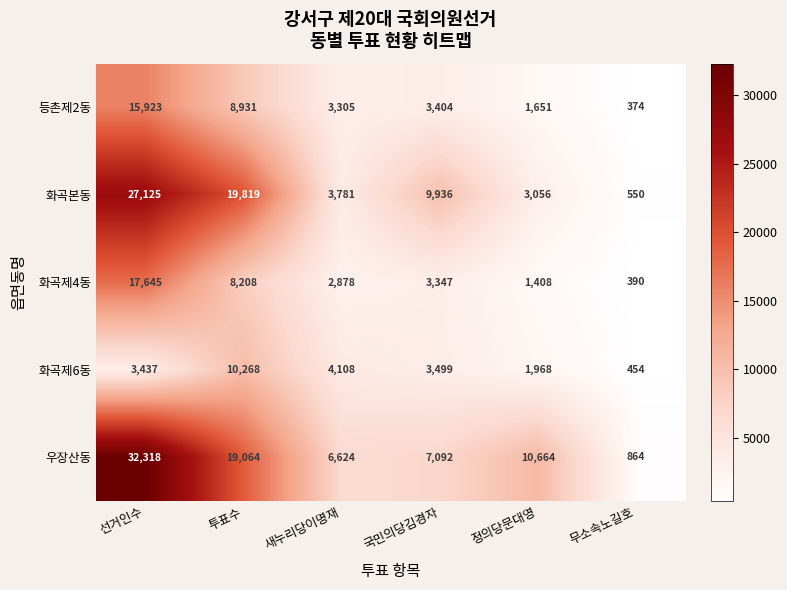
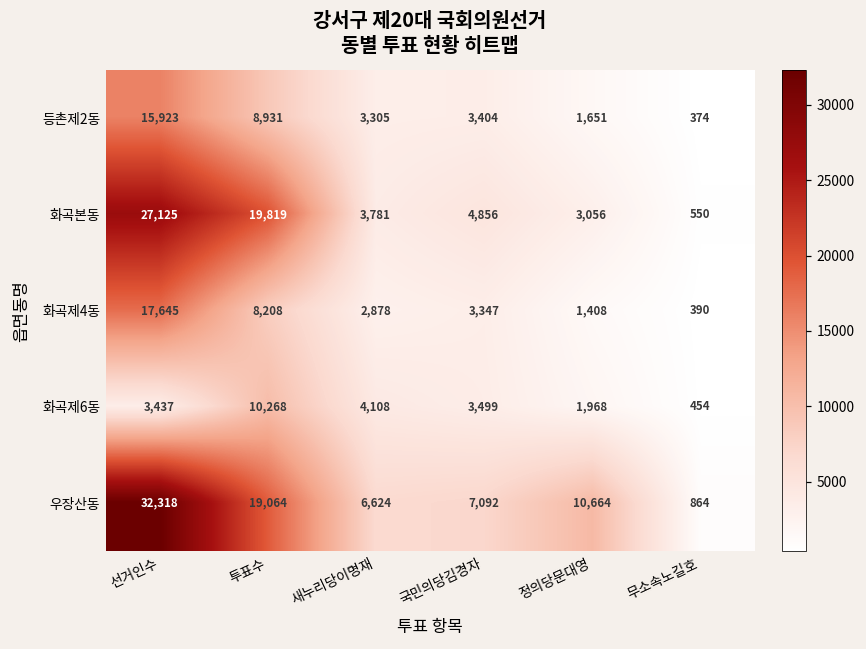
  {
    "등촌제2동": {
      "선거인수": "15,923",
      "투표수": "8,931",
      "새누리당이명재": "3,305",
      "국민의당김경자": "3,404",
      "정의당문대영": "1,651",
      "무소속노길호": "374"
    },
    "화곡본동": {
      "선거인수": "27,125",
      "투표수": "19,819",
      "새누리당이명재": "3,781",
-     "국민의당김경자": "9,936",
+     "국민의당김경자": "4,856",
      "정의당문대영": "3,056",
      "무소속노길호": "550"
    },
    "화곡제4동": {
      "선거인수": "17,645",
      "투표수": "8,208",
      "새누리당이명재": "2,878",
      "국민의당김경자": "3,347",
      "정의당문대영": "1,408",
      "무소속노길호": "390"
    },
    "화곡제6동": {
      "선거인수": "3,437",
      "투표수": "10,268",
      "새누리당이명재": "4,108",
      "국민의당김경자": "3,499",
      "정의당문대영": "1,968",
      "무소속노길호": "454"
    },
    "우장산동": {
      "선거인수": "32,318",
      "투표수": "19,064",
      "새누리당이명재": "6,624",
      "국민의당김경자": "7,092",
      "정의당문대영": "10,664",
      "무소속노길호": "864"
    }
  }
